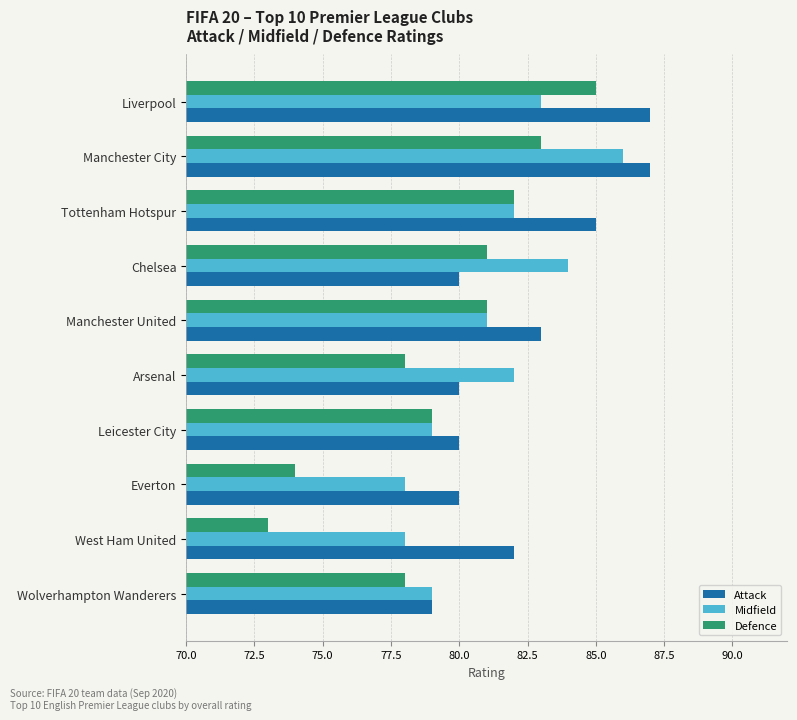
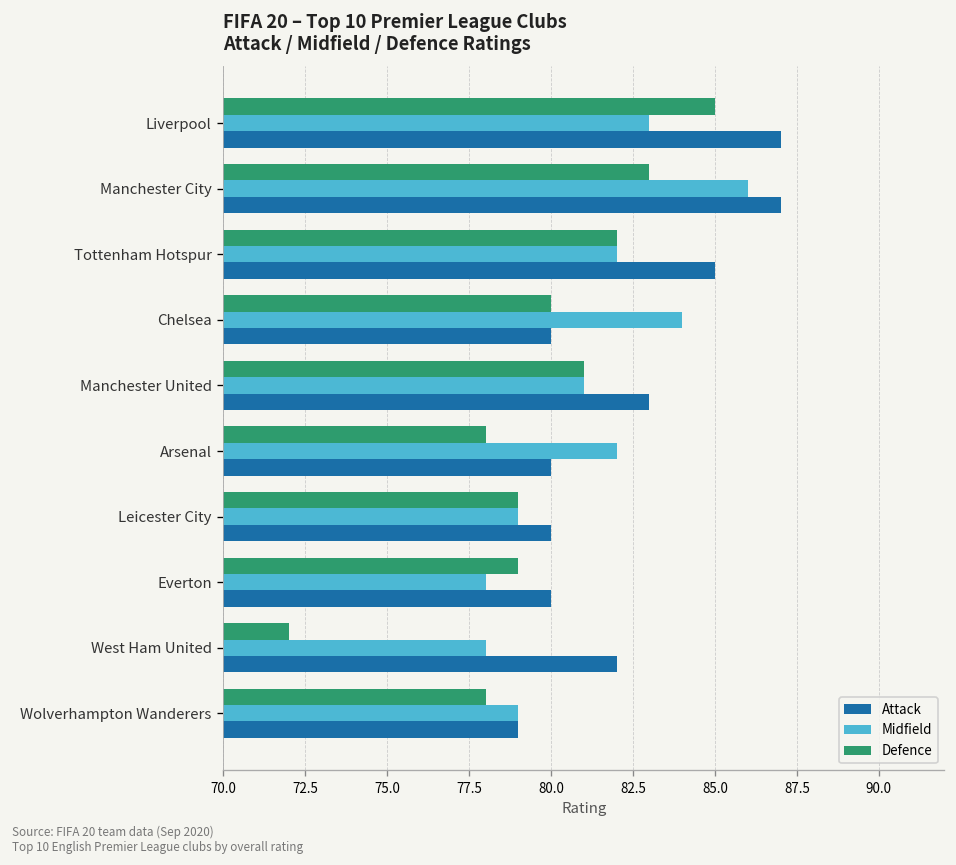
  {
    "Attack": {
      "Liverpool": 87,
      "Manchester City": 87,
      "Tottenham Hotspur": 85,
      "Chelsea": 80,
      "Manchester United": 83,
      "Arsenal": 80,
      "Leicester City": 80,
      "Everton": 80,
      "West Ham United": 82,
      "Wolverhampton Wanderers": 79
    },
    "Midfield": {
      "Liverpool": 83,
      "Manchester City": 86,
      "Tottenham Hotspur": 82,
      "Chelsea": 84,
      "Manchester United": 81,
      "Arsenal": 82,
      "Leicester City": 79,
      "Everton": 78,
      "West Ham United": 78,
      "Wolverhampton Wanderers": 79
    },
    "Defence": {
      "Liverpool": 85,
      "Manchester City": 83,
      "Tottenham Hotspur": 82,
-     "Chelsea": 81,
+     "Chelsea": 80,
      "Manchester United": 81,
      "Arsenal": 78,
      "Leicester City": 79,
-     "Everton": 74,
-     "West Ham United": 73,
+     "Everton": 79,
+     "West Ham United": 72,
      "Wolverhampton Wanderers": 78
    }
  }
